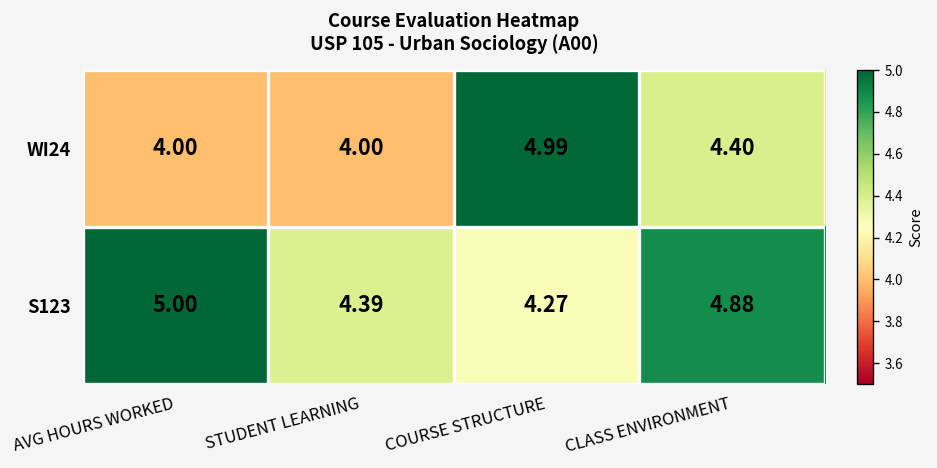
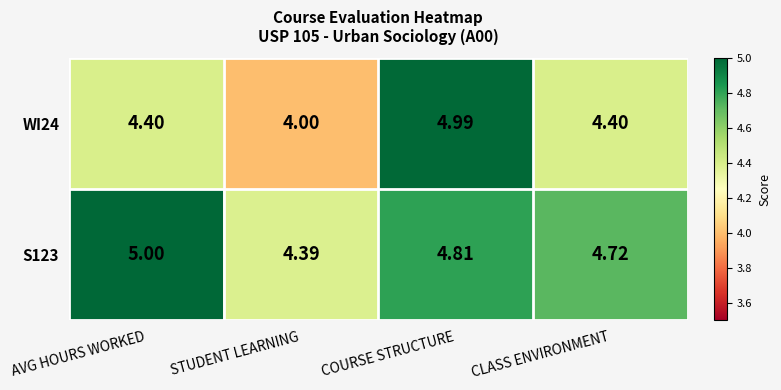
  {
    "WI24": {
-     "AVG HOURS WORKED": 4.00,
+     "AVG HOURS WORKED": 4.40,
      "STUDENT LEARNING": 4.00,
      "COURSE STRUCTURE": 4.99,
      "CLASS ENVIRONMENT": 4.40
    },
    "S123": {
      "AVG HOURS WORKED": 5.00,
      "STUDENT LEARNING": 4.39,
-     "COURSE STRUCTURE": 4.27,
-     "CLASS ENVIRONMENT": 4.88
+     "COURSE STRUCTURE": 4.81,
+     "CLASS ENVIRONMENT": 4.72
    }
  }
